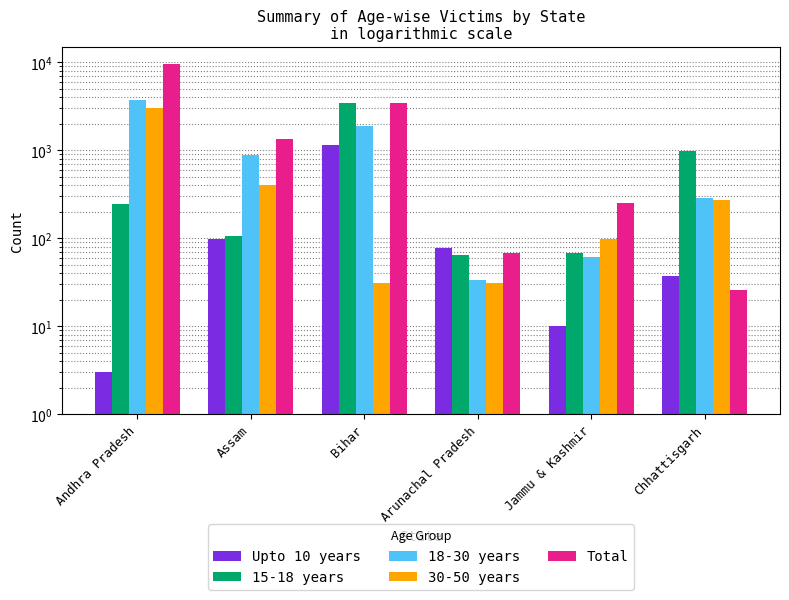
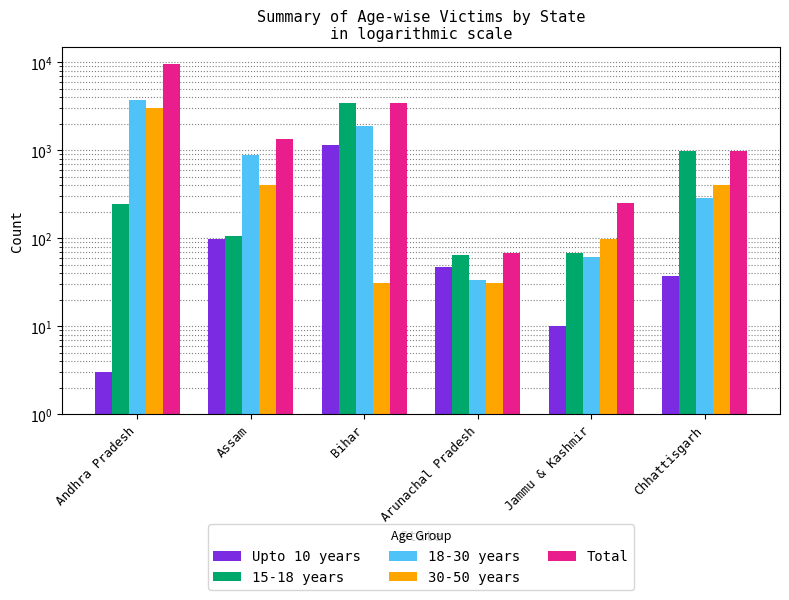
  {
    "Upto 10 years": {
      "Andhra Pradesh": 3,
      "Assam": 100,
      "Bihar": 1200,
-     "Arunachal Pradesh": 80,
+     "Arunachal Pradesh": 50,
      "Jammu & Kashmir": 10,
      "Chhattisgarh": 37
    },
    "15-18 years": {
      "Andhra Pradesh": 250,
      "Assam": 110,
      "Bihar": 3400,
      "Arunachal Pradesh": 70,
      "Jammu & Kashmir": 70,
      "Chhattisgarh": 1000
    },
    "18-30 years": {
      "Andhra Pradesh": 3700,
      "Assam": 900,
      "Bihar": 1900,
      "Arunachal Pradesh": 34,
      "Jammu & Kashmir": 60,
      "Chhattisgarh": 290
    },
    "30-50 years": {
      "Andhra Pradesh": 3100,
      "Assam": 400,
      "Bihar": 31,
      "Arunachal Pradesh": 31,
      "Jammu & Kashmir": 100,
-     "Chhattisgarh": 280
+     "Chhattisgarh": 400
    },
    "Total": {
      "Andhra Pradesh": 10000,
      "Assam": 1400,
      "Bihar": 3400,
      "Arunachal Pradesh": 70,
      "Jammu & Kashmir": 250,
-     "Chhattisgarh": 26
+     "Chhattisgarh": 1000
    }
  }
